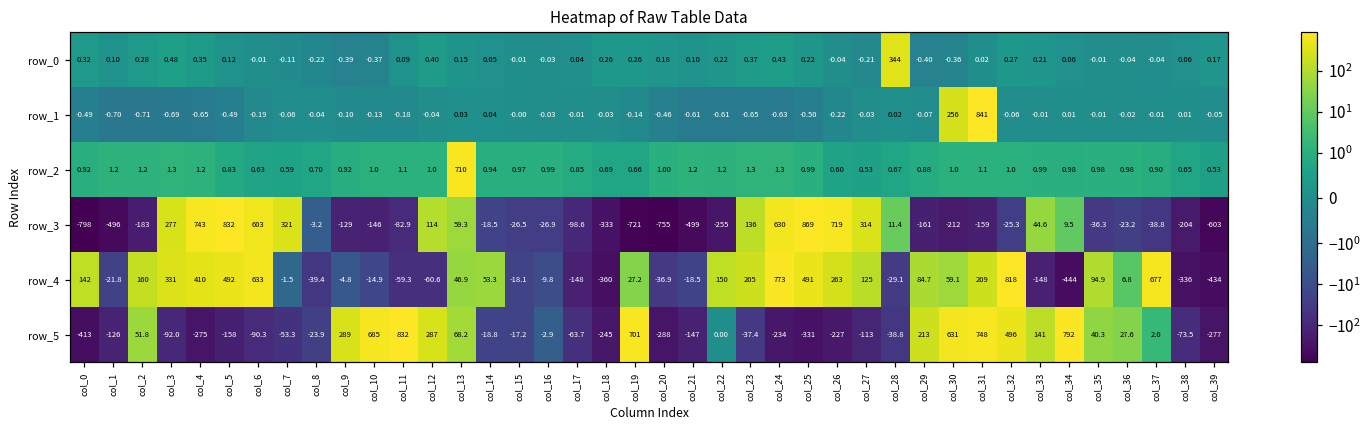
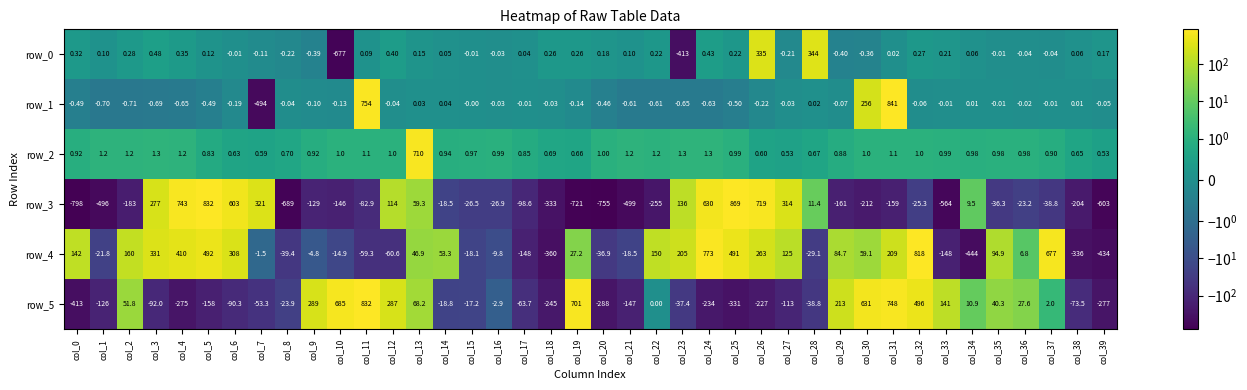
  {
    "row_0": {
      "col_0": 0.32,
      "col_1": 0.10,
      "col_2": 0.28,
      "col_3": 0.48,
      "col_4": 0.35,
      "col_5": 0.12,
      "col_6": -0.01,
      "col_7": -0.11,
      "col_8": -0.22,
      "col_9": -0.39,
-     "col_10": -0.37,
+     "col_10": -677,
      "col_11": 0.09,
      "col_12": 0.40,
      "col_13": 0.15,
      "col_14": 0.05,
      "col_15": -0.01,
      "col_16": -0.03,
      "col_17": 0.04,
      "col_18": 0.26,
      "col_19": 0.26,
      "col_20": 0.18,
      "col_21": 0.10,
      "col_22": 0.22,
-     "col_23": 0.37,
+     "col_23": -413,
      "col_24": 0.43,
      "col_25": 0.22,
-     "col_26": -0.04,
+     "col_26": 335,
      "col_27": -0.21,
      "col_28": 344,
      "col_29": -0.40,
      "col_30": -0.36,
      "col_31": 0.02,
      "col_32": 0.27,
      "col_33": 0.21,
      "col_34": 0.06,
      "col_35": -0.01,
      "col_36": -0.04,
      "col_37": -0.04,
      "col_38": 0.06,
      "col_39": 0.17
    },
    "row_1": {
      "col_0": -0.49,
      "col_1": -0.70,
      "col_2": -0.71,
      "col_3": -0.69,
      "col_4": -0.65,
      "col_5": -0.49,
      "col_6": -0.19,
-     "col_7": -0.06,
+     "col_7": -494,
      "col_8": -0.04,
      "col_9": -0.10,
      "col_10": -0.13,
-     "col_11": -0.18,
+     "col_11": 754,
      "col_12": -0.04,
      "col_13": 0.03,
      "col_14": 0.04,
      "col_15": -0.00,
      "col_16": -0.03,
      "col_17": -0.01,
      "col_18": -0.03,
      "col_19": -0.14,
      "col_20": -0.46,
      "col_21": -0.61,
      "col_22": -0.61,
      "col_23": -0.65,
      "col_24": -0.63,
      "col_25": -0.50,
      "col_26": -0.22,
      "col_27": -0.03,
      "col_28": 0.02,
      "col_29": -0.07,
      "col_30": 256,
      "col_31": 841,
      "col_32": -0.06,
      "col_33": -0.01,
      "col_34": 0.01,
      "col_35": -0.01,
      "col_36": -0.02,
      "col_37": -0.01,
      "col_38": 0.01,
      "col_39": -0.05
    },
    "row_3": {
      "col_0": -798,
      "col_1": -496,
      "col_2": -183,
      "col_3": 277,
      "col_4": 743,
      "col_5": 832,
      "col_6": 603,
      "col_7": 321,
-     "col_8": -3.2,
+     "col_8": -689,
      "col_9": -129,
      "col_10": -146,
      "col_11": -82.9,
      "col_12": 114,
      "col_13": 59.3,
      "col_14": -18.5,
      "col_15": -26.5,
      "col_16": -26.9,
      "col_17": -98.6,
      "col_18": -333,
      "col_19": -721,
      "col_20": -755,
      "col_21": -499,
      "col_22": -255,
      "col_23": 136,
      "col_24": 630,
      "col_25": 869,
      "col_26": 719,
      "col_27": 314,
      "col_28": 11.4,
      "col_29": -161,
      "col_30": -212,
      "col_31": -159,
      "col_32": -25.3,
-     "col_33": 44.6,
+     "col_33": -564,
      "col_34": 9.5,
      "col_35": -36.3,
      "col_36": -23.2,
      "col_37": -38.8,
      "col_38": -204,
      "col_39": -603
    },
    "row_4": {
      "col_0": 142,
      "col_1": -21.8,
      "col_2": 160,
      "col_3": 331,
      "col_4": 410,
      "col_5": 492,
-     "col_6": 633,
+     "col_6": 308,
      "col_7": -1.5,
      "col_8": -39.4,
      "col_9": -4.8,
      "col_10": -14.9,
      "col_11": -59.3,
      "col_12": -60.6,
      "col_13": 46.9,
      "col_14": 53.3,
      "col_15": -18.1,
      "col_16": -9.8,
      "col_17": -148,
      "col_18": -360,
      "col_19": 27.2,
      "col_20": -36.9,
      "col_21": -18.5,
      "col_22": 150,
      "col_23": 205,
      "col_24": 773,
      "col_25": 491,
      "col_26": 263,
      "col_27": 125,
      "col_28": -29.1,
      "col_29": 84.7,
      "col_30": 59.1,
      "col_31": 209,
      "col_32": 818,
      "col_33": -148,
      "col_34": -444,
      "col_35": 94.9,
      "col_36": 6.8,
      "col_37": 677,
      "col_38": -336,
      "col_39": -434
    },
    "row_5": {
      "col_0": -413,
      "col_1": -126,
      "col_2": 51.8,
      "col_3": -92.0,
      "col_4": -275,
      "col_5": -158,
      "col_6": -90.3,
      "col_7": -53.3,
      "col_8": -23.9,
      "col_9": 289,
      "col_10": 685,
      "col_11": 832,
      "col_12": 287,
      "col_13": 68.2,
      "col_14": -18.8,
      "col_15": -17.2,
      "col_16": -2.9,
      "col_17": -63.7,
      "col_18": -245,
      "col_19": 701,
      "col_20": -288,
      "col_21": -147,
      "col_22": 0.00,
      "col_23": -37.4,
      "col_24": -234,
      "col_25": -331,
      "col_26": -227,
      "col_27": -113,
      "col_28": -38.8,
      "col_29": 213,
      "col_30": 631,
      "col_31": 748,
      "col_32": 496,
      "col_33": 141,
-     "col_34": 792,
+     "col_34": 10.9,
      "col_35": 40.3,
      "col_36": 27.6,
      "col_37": 2.0,
      "col_38": -73.5,
      "col_39": -277
    }
  }
